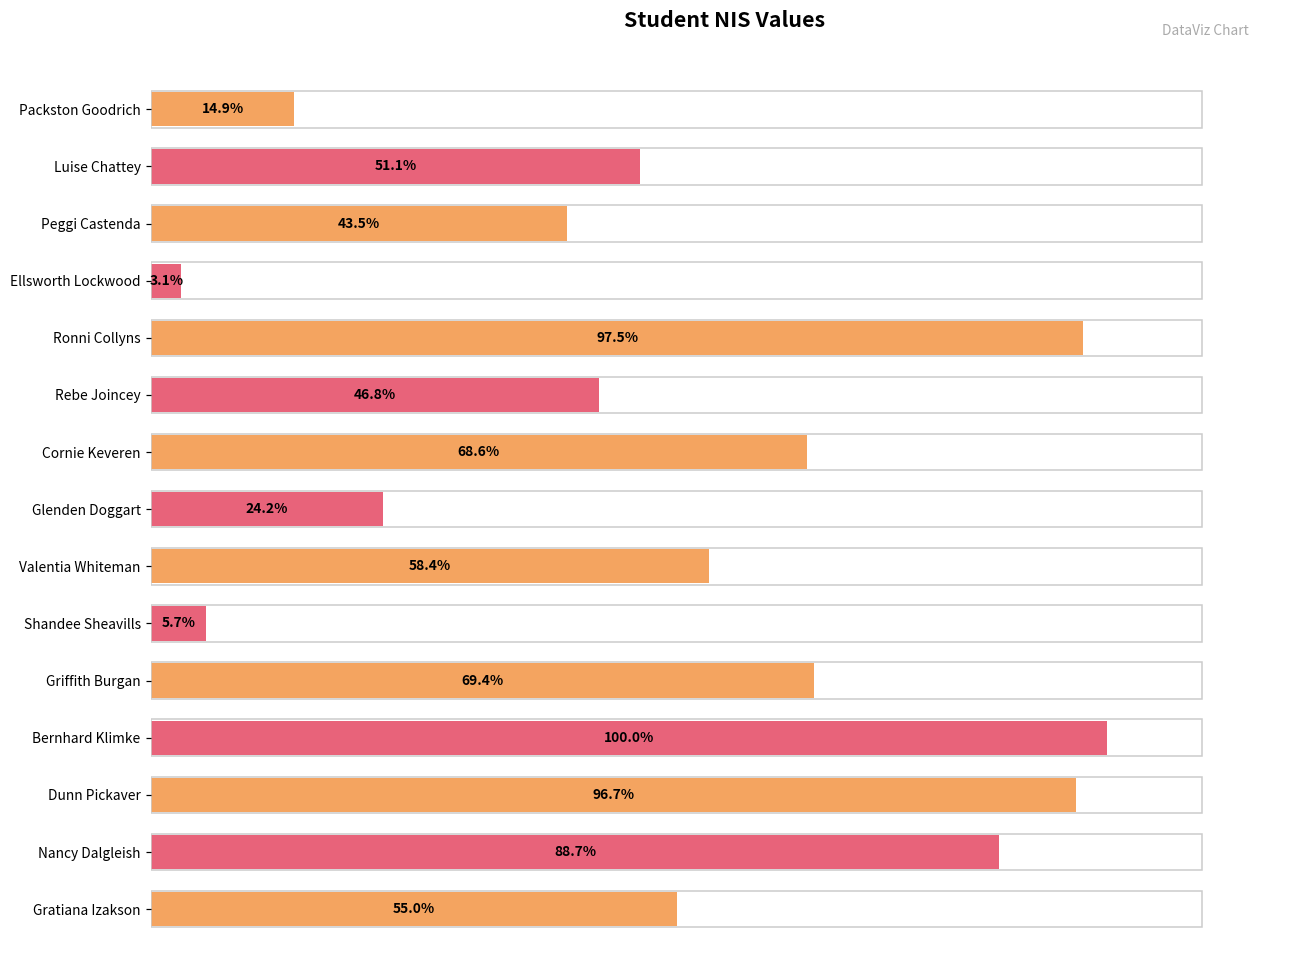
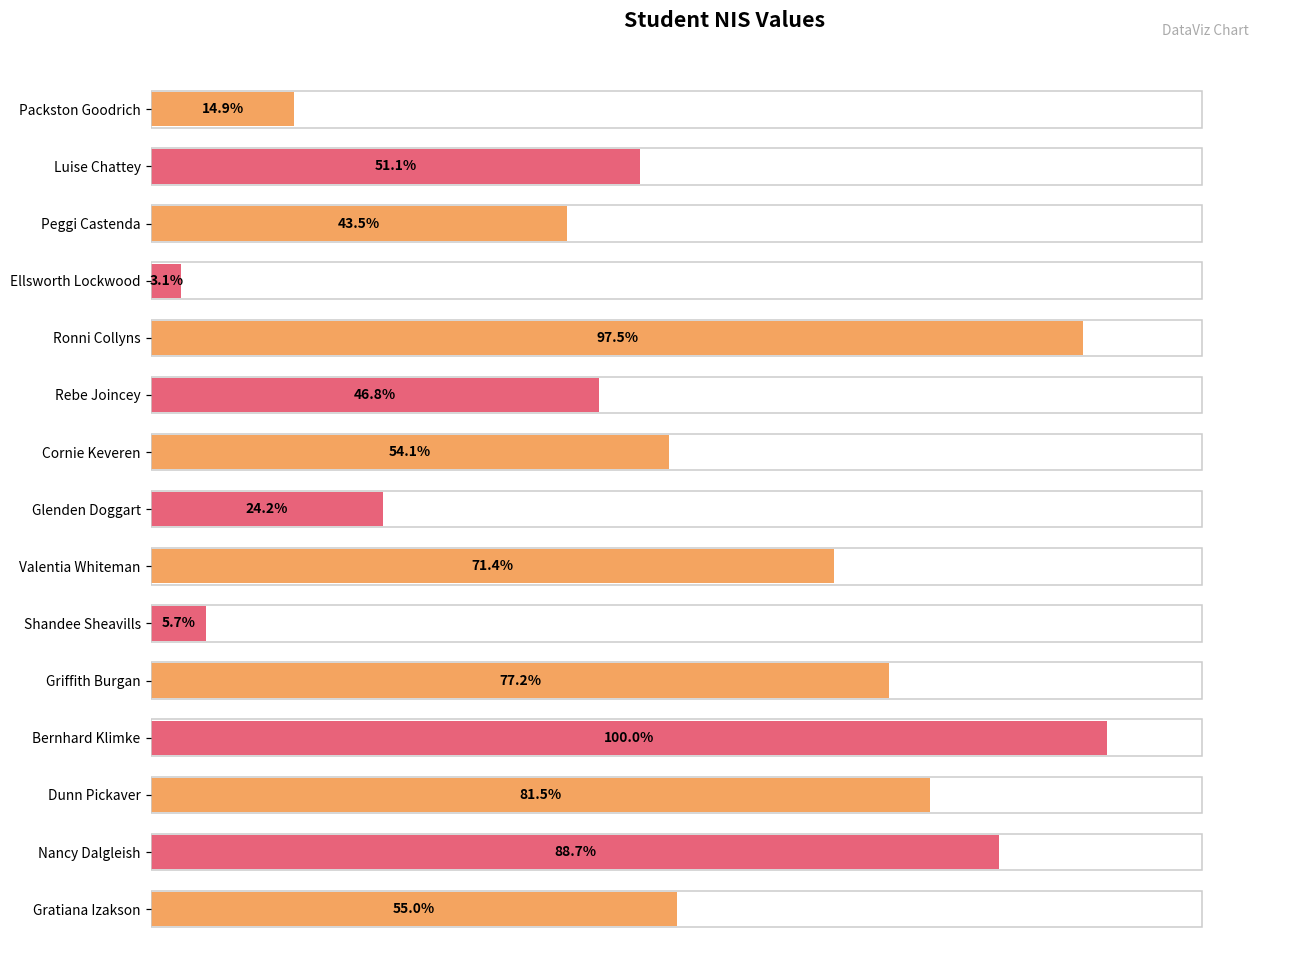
  {
    "Packston Goodrich": "14.9%",
    "Luise Chattey": "51.1%",
    "Peggi Castenda": "43.5%",
    "Ellsworth Lockwood": "3.1%",
    "Ronni Collyns": "97.5%",
    "Rebe Joincey": "46.8%",
-   "Cornie Keveren": "68.6%",
+   "Cornie Keveren": "54.1%",
    "Glenden Doggart": "24.2%",
-   "Valentia Whiteman": "58.4%",
+   "Valentia Whiteman": "71.4%",
    "Shandee Sheavills": "5.7%",
-   "Griffith Burgan": "69.4%",
+   "Griffith Burgan": "77.2%",
    "Bernhard Klimke": "100.0%",
-   "Dunn Pickaver": "96.7%",
+   "Dunn Pickaver": "81.5%",
    "Nancy Dalgleish": "88.7%",
    "Gratiana Izakson": "55.0%"
  }
